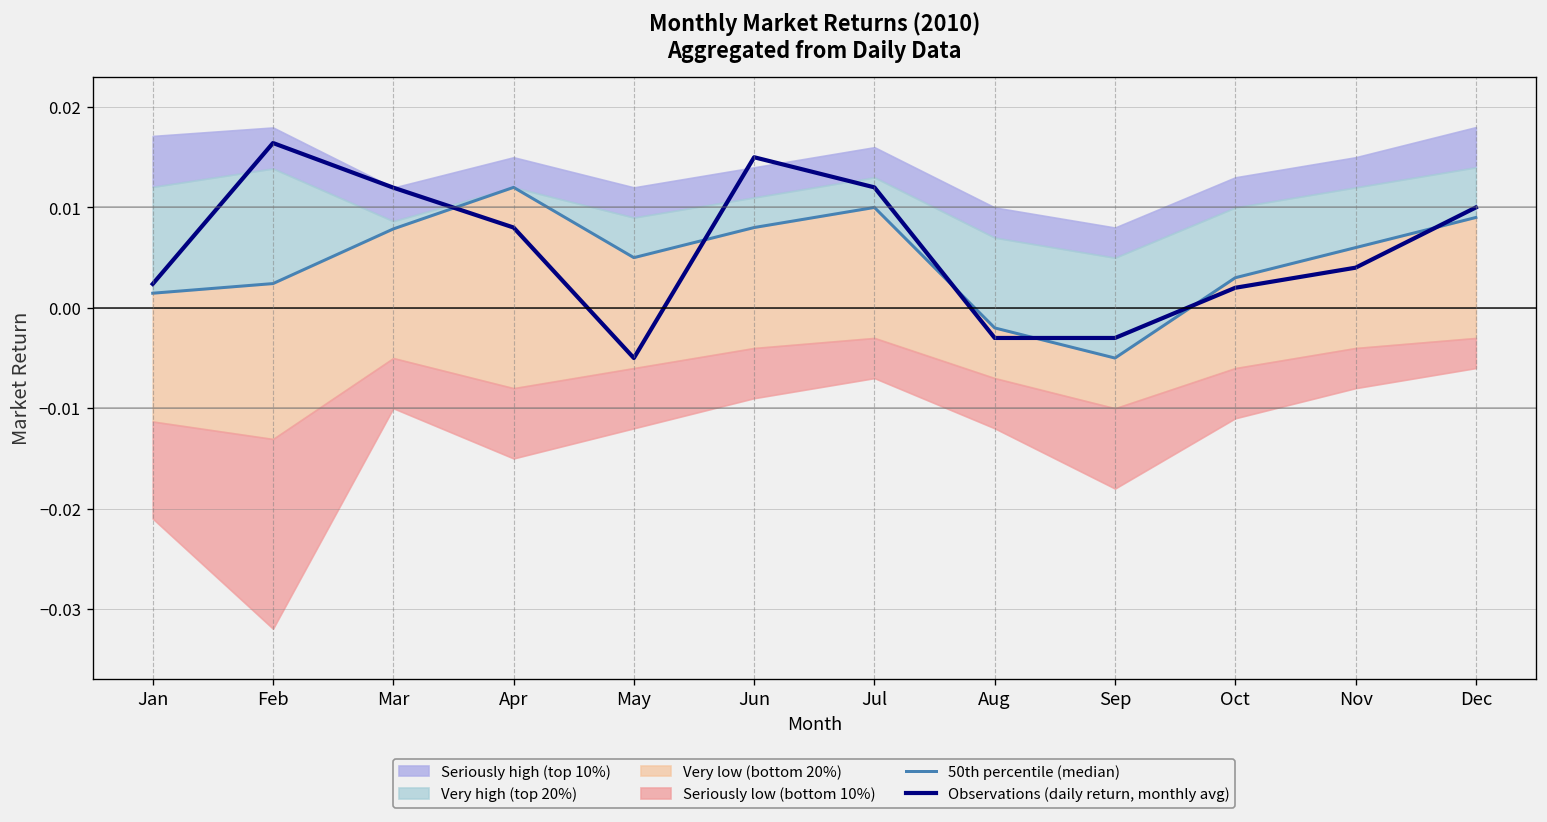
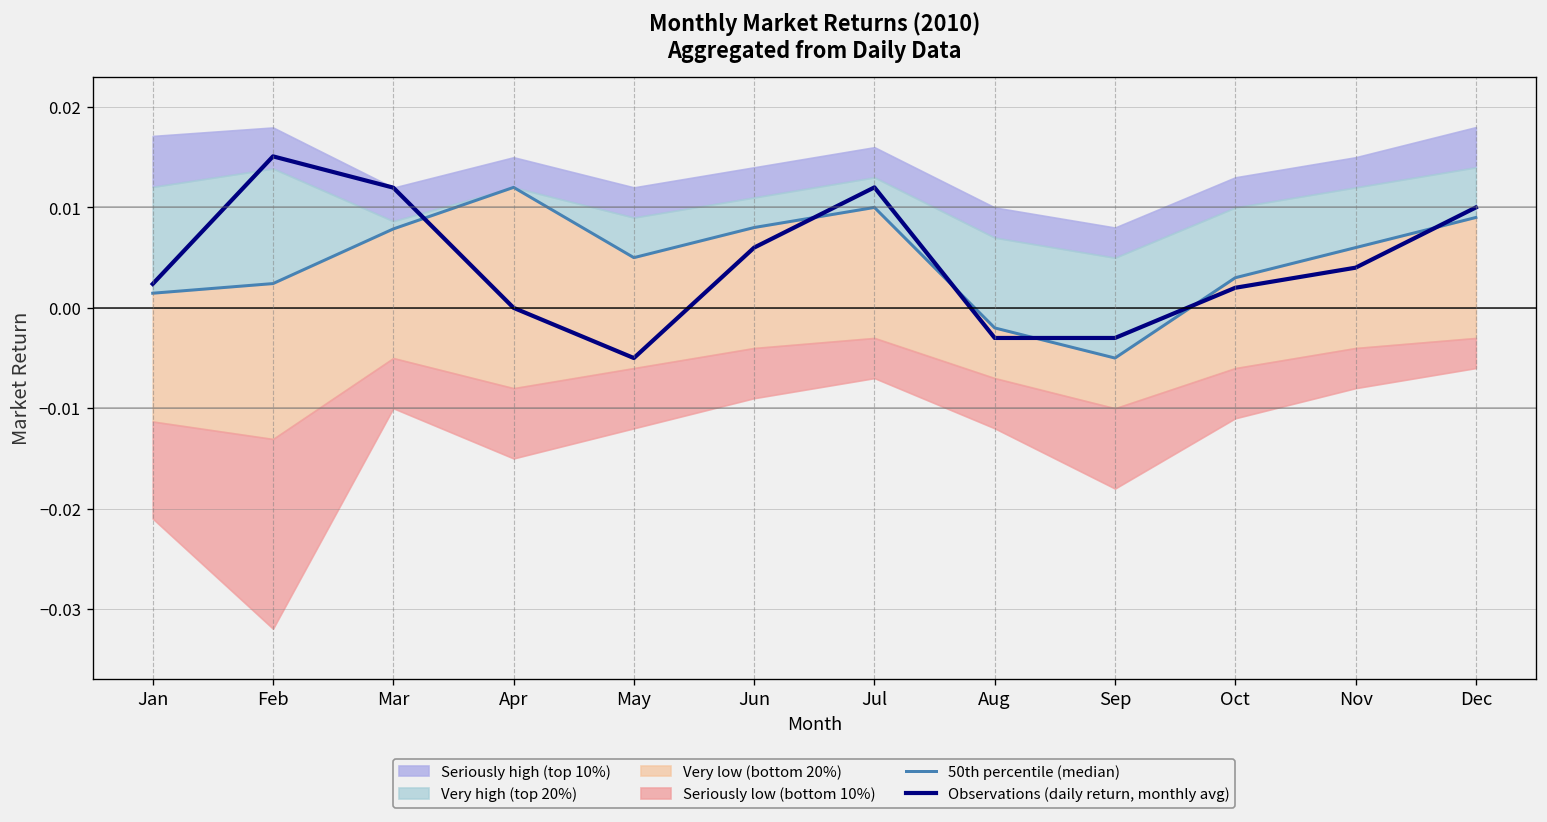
  {
    "Observations (daily return, monthly avg)": {
      "Jan": 0.002,
-     "Feb": 0.016,
-     "Apr": 0.008,
+     "Feb": 0.015,
+     "Apr": 0.000,
      "May": -0.005,
-     "Jun": 0.015,
+     "Jun": 0.006,
      "Jul": 0.012,
      "Aug": -0.003,
      "Sep": -0.003,
      "Oct": 0.002,
      "Nov": 0.004,
      "Dec": 0.010
    }
  }
